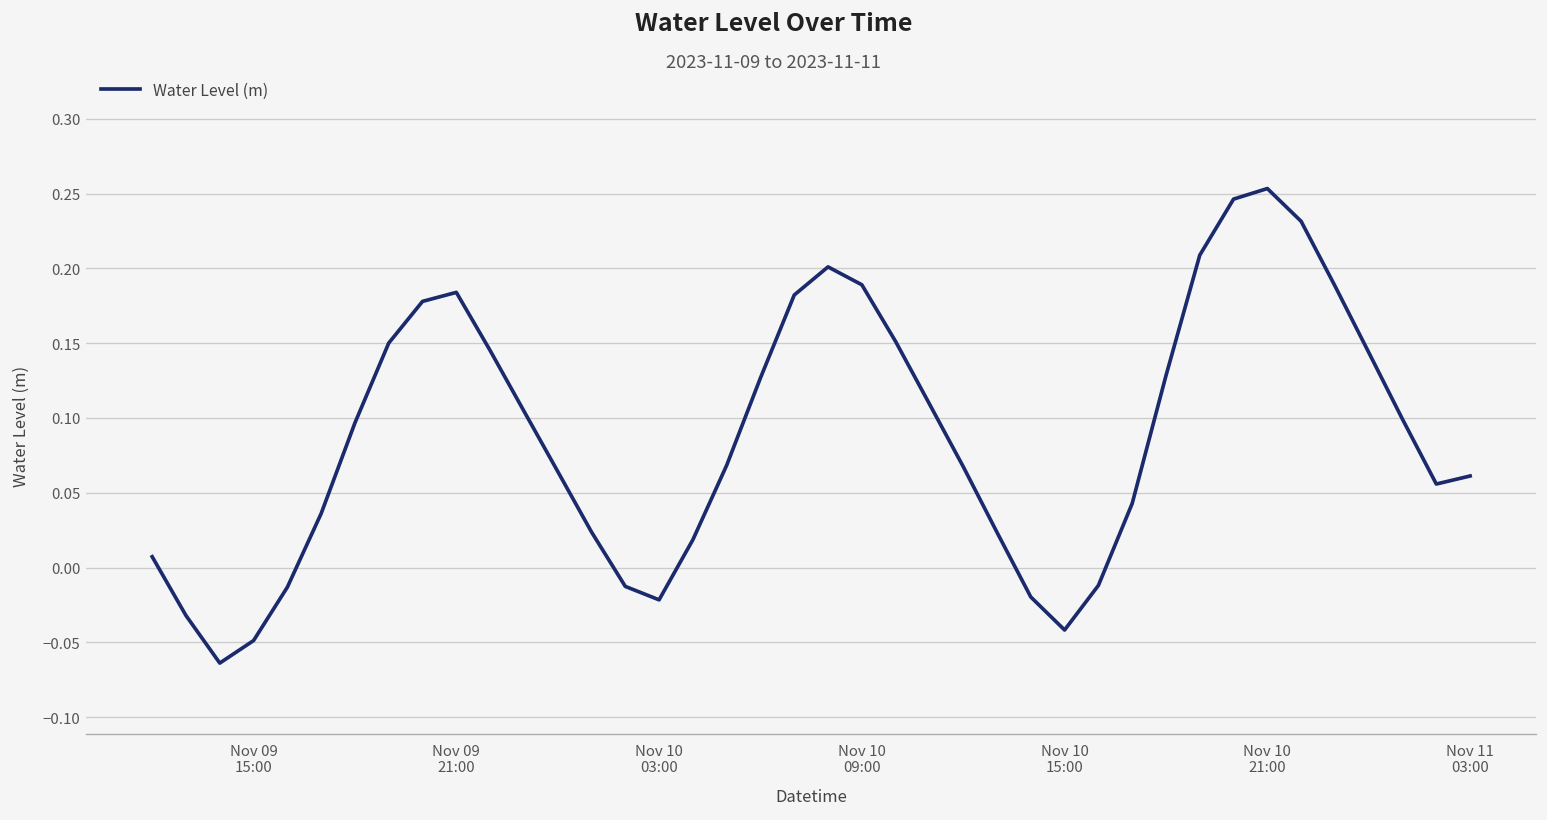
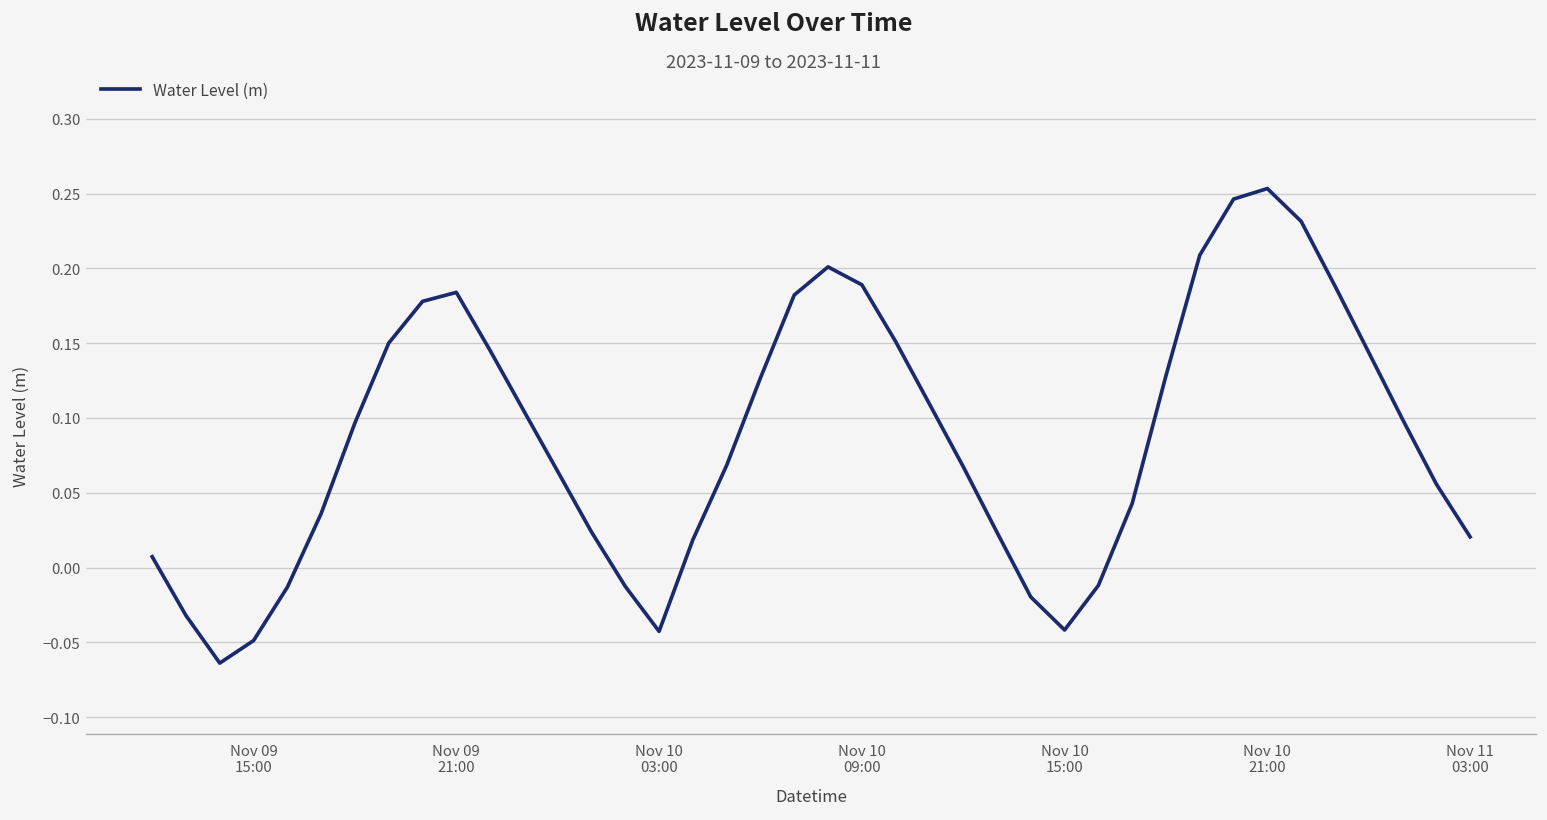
  {
    "Nov 09 15:00": -0.049,
    "Nov 09 21:00": 0.184,
-   "Nov 10 03:00": -0.022,
+   "Nov 10 03:00": -0.043,
    "Nov 10 09:00": 0.189,
    "Nov 10 15:00": -0.042,
    "Nov 10 21:00": 0.253,
-   "Nov 11 03:00": 0.061
+   "Nov 11 03:00": 0.021
  }
